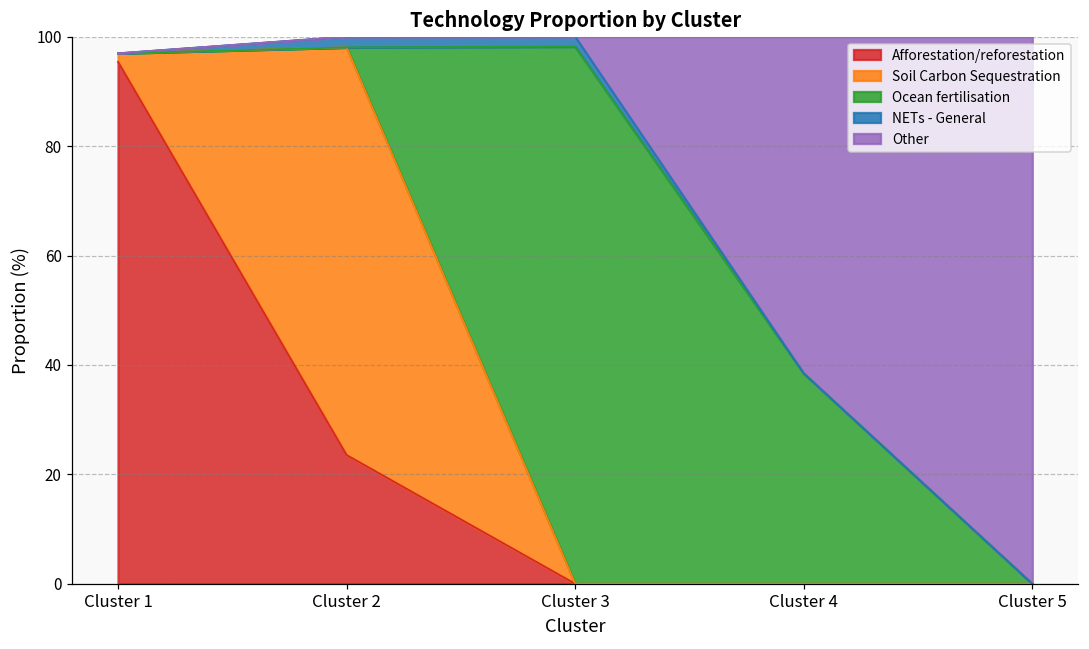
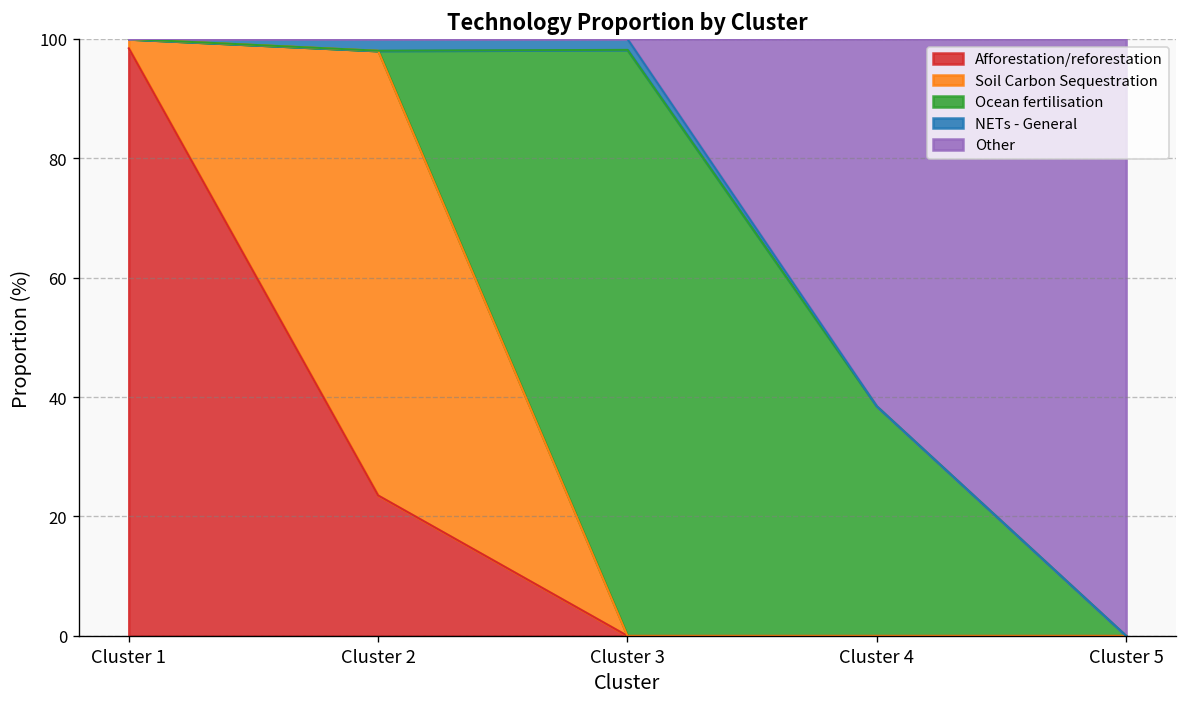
  {
    "Afforestation/reforestation": {
-     "Cluster 1": 95,
+     "Cluster 1": 98,
      "Cluster 2": 24
    },
    "Ocean fertilisation": {
      "Cluster 3": 98
    },
    "Other": {
      "Cluster 4": 62,
      "Cluster 5": 100
    }
  }
